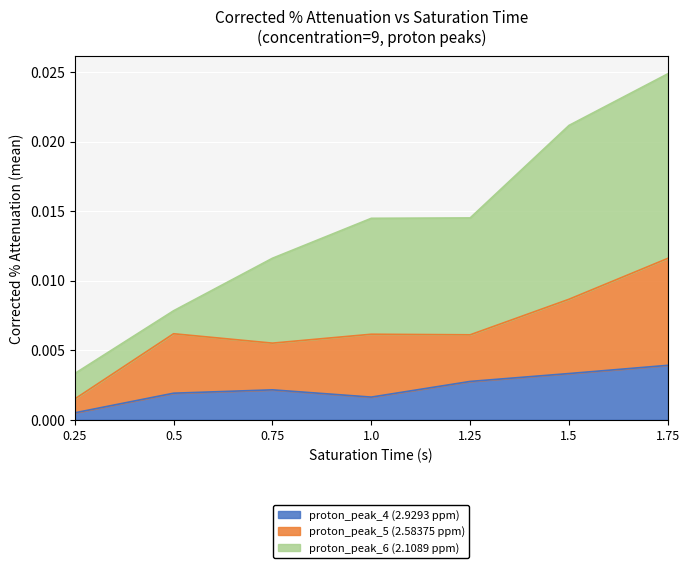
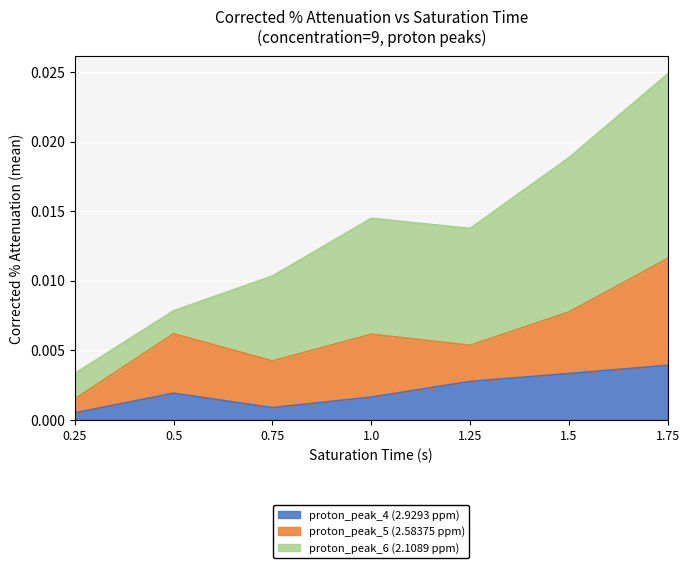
  {
    "proton_peak_4 (2.9293 ppm)": {
      "0.25": 0.0005,
      "0.5": 0.0019,
-     "0.75": 0.0022,
+     "0.75": 0.0009,
      "1.0": 0.0016,
      "1.25": 0.0028,
      "1.5": 0.0033,
      "1.75": 0.0039
    },
    "proton_peak_5 (2.58375 ppm)": {
      "0.25": 0.0010,
      "0.5": 0.0043,
      "0.75": 0.0034,
      "1.0": 0.0045,
-     "1.25": 0.0034,
-     "1.5": 0.0053,
+     "1.25": 0.0026,
+     "1.5": 0.0044,
      "1.75": 0.0077
    },
    "proton_peak_6 (2.1089 ppm)": {
      "0.25": 0.0018,
      "0.5": 0.0017,
      "0.75": 0.0061,
      "1.0": 0.0083,
      "1.25": 0.0084,
-     "1.5": 0.0125,
+     "1.5": 0.0111,
      "1.75": 0.0133
    }
  }
